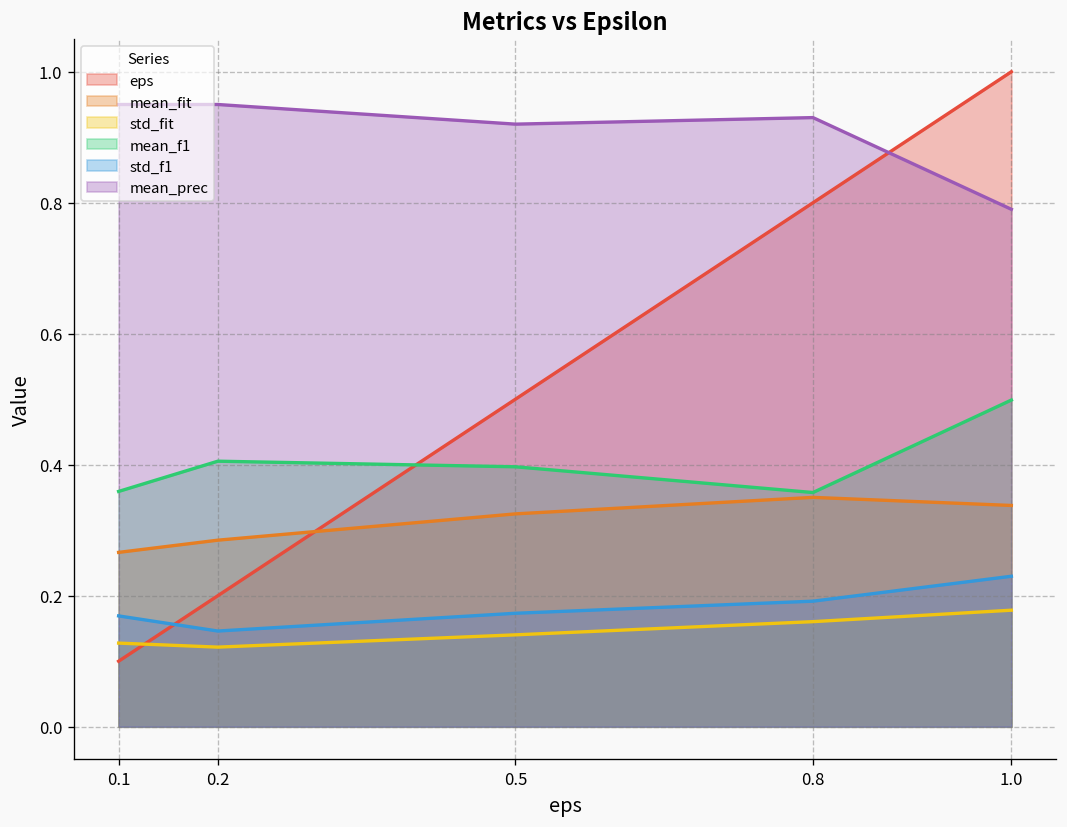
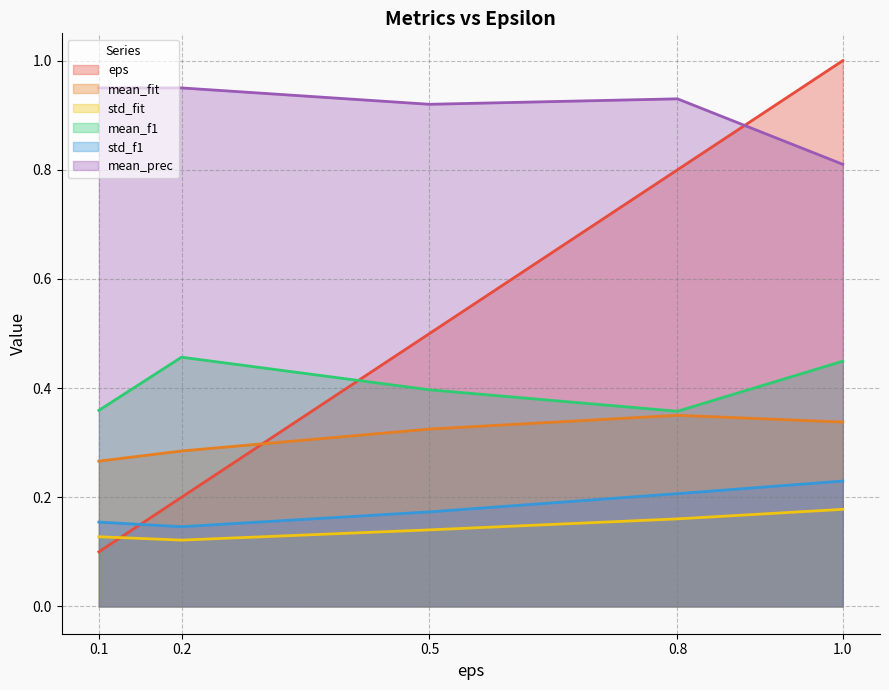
  {
    "mean_f1": {
      "0.1": 0.36,
-     "0.2": 0.41,
+     "0.2": 0.46,
      "0.5": 0.40,
      "0.8": 0.36,
-     "1.0": 0.50
+     "1.0": 0.45
    },
    "std_f1": {
-     "0.1": 0.17,
+     "0.1": 0.15,
      "0.2": 0.15,
      "0.5": 0.17,
-     "0.8": 0.19,
+     "0.8": 0.21,
      "1.0": 0.23
    },
    "mean_prec": {
      "0.2": 0.95,
      "0.5": 0.92,
      "0.8": 0.93,
-     "1.0": 0.79
+     "1.0": 0.81
    }
  }
